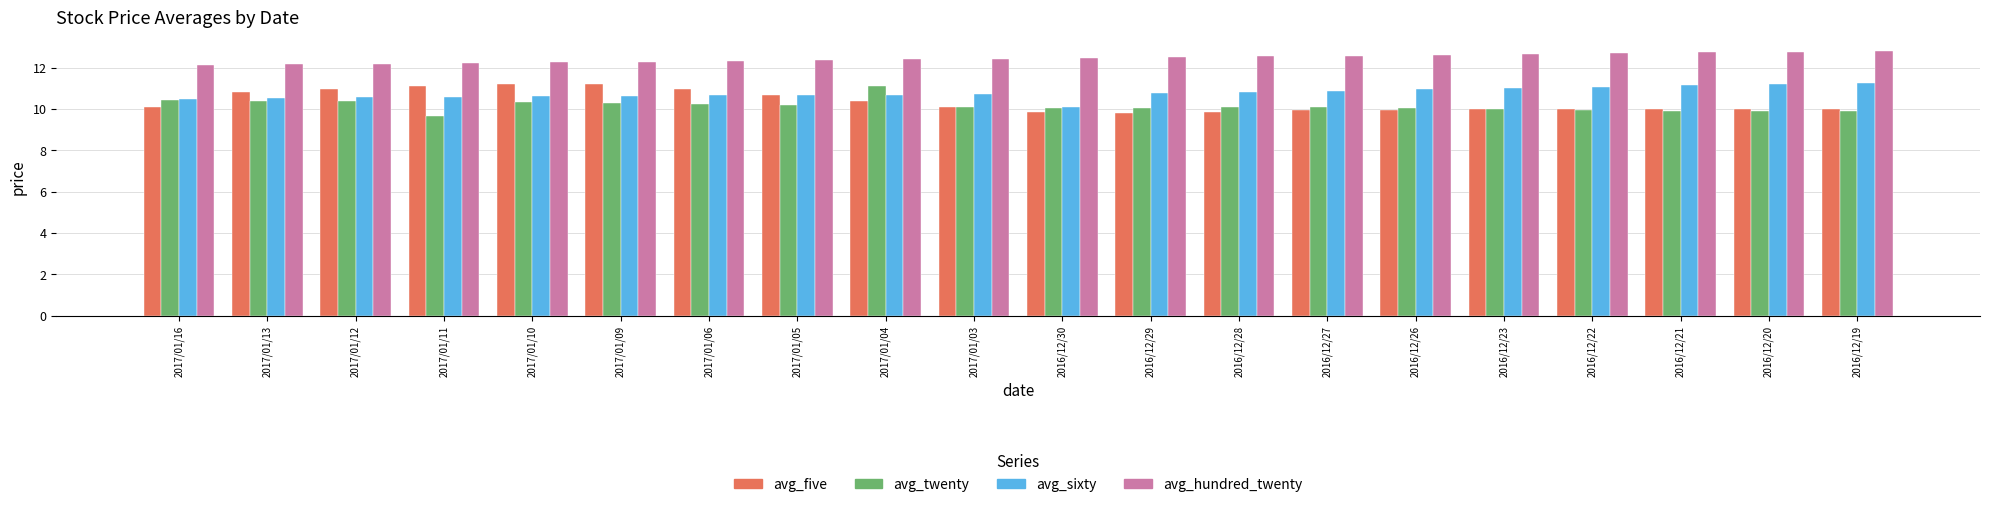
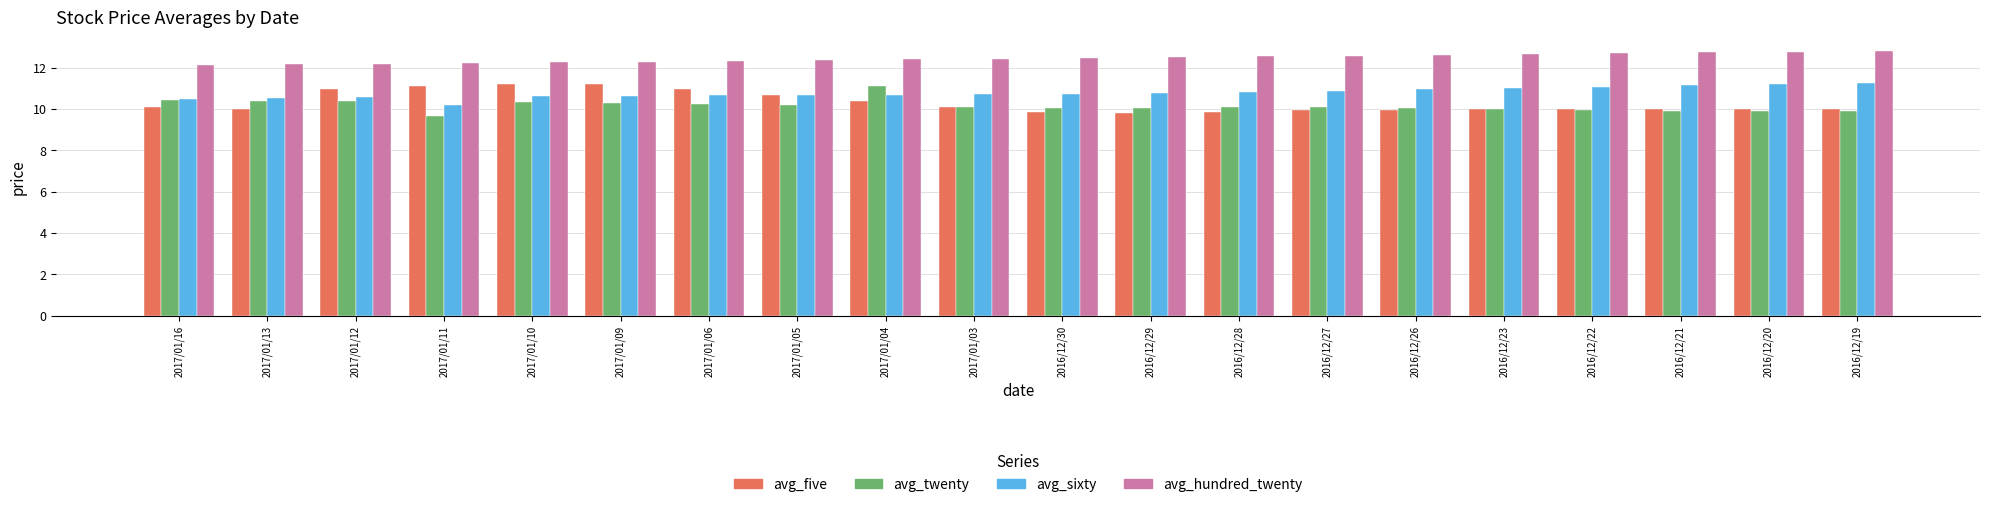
  {
    "avg_five": {
      "2017/01/16": 10.1,
-     "2017/01/13": 10.8,
+     "2017/01/13": 10.0,
      "2017/01/12": 11.0,
      "2017/01/11": 11.1,
      "2017/01/10": 11.2,
      "2017/01/09": 11.2,
      "2017/01/06": 11.0,
      "2017/01/05": 10.7,
      "2017/01/04": 10.4,
      "2017/01/03": 10.1,
      "2016/12/30": 9.8,
      "2016/12/29": 9.8,
      "2016/12/28": 9.9,
      "2016/12/27": 9.9,
      "2016/12/26": 10.0,
      "2016/12/23": 10.0,
      "2016/12/22": 10.0,
      "2016/12/21": 10.0,
      "2016/12/20": 10.0,
      "2016/12/19": 10.0
    },
    "avg_twenty": {
      "2017/01/16": 10.4,
      "2017/01/13": 10.4,
      "2017/01/12": 10.4,
      "2017/01/11": 9.7,
      "2017/01/10": 10.3,
      "2017/01/09": 10.3,
      "2017/01/06": 10.2,
      "2017/01/05": 10.2,
      "2017/01/04": 11.1,
      "2017/01/03": 10.1,
      "2016/12/30": 10.1,
      "2016/12/29": 10.1,
      "2016/12/28": 10.1,
      "2016/12/27": 10.1,
      "2016/12/26": 10.1,
      "2016/12/23": 10.0,
      "2016/12/22": 10.0,
      "2016/12/21": 9.9,
      "2016/12/20": 9.9,
      "2016/12/19": 9.9
    },
    "avg_sixty": {
      "2017/01/16": 10.5,
      "2017/01/13": 10.5,
      "2017/01/12": 10.6,
-     "2017/01/11": 10.6,
+     "2017/01/11": 10.2,
      "2017/01/10": 10.6,
      "2017/01/09": 10.6,
      "2017/01/06": 10.7,
      "2017/01/05": 10.7,
      "2017/01/04": 10.7,
      "2017/01/03": 10.7,
-     "2016/12/30": 10.1,
+     "2016/12/30": 10.7,
      "2016/12/29": 10.8,
      "2016/12/28": 10.8,
      "2016/12/27": 10.9,
      "2016/12/26": 11.0,
      "2016/12/23": 11.0,
      "2016/12/22": 11.1,
      "2016/12/21": 11.1,
      "2016/12/20": 11.2,
      "2016/12/19": 11.3
    },
    "avg_hundred_twenty": {
      "2017/01/16": 12.1,
      "2017/01/13": 12.2,
      "2017/01/12": 12.2,
      "2017/01/11": 12.2,
      "2017/01/10": 12.3,
      "2017/01/09": 12.3,
      "2017/01/06": 12.3,
      "2017/01/05": 12.4,
      "2017/01/04": 12.4,
      "2017/01/03": 12.4,
      "2016/12/30": 12.5,
      "2016/12/29": 12.5,
      "2016/12/28": 12.5,
      "2016/12/27": 12.6,
      "2016/12/26": 12.6,
      "2016/12/23": 12.7,
      "2016/12/22": 12.7,
      "2016/12/21": 12.8,
      "2016/12/20": 12.8,
      "2016/12/19": 12.8
    }
  }
